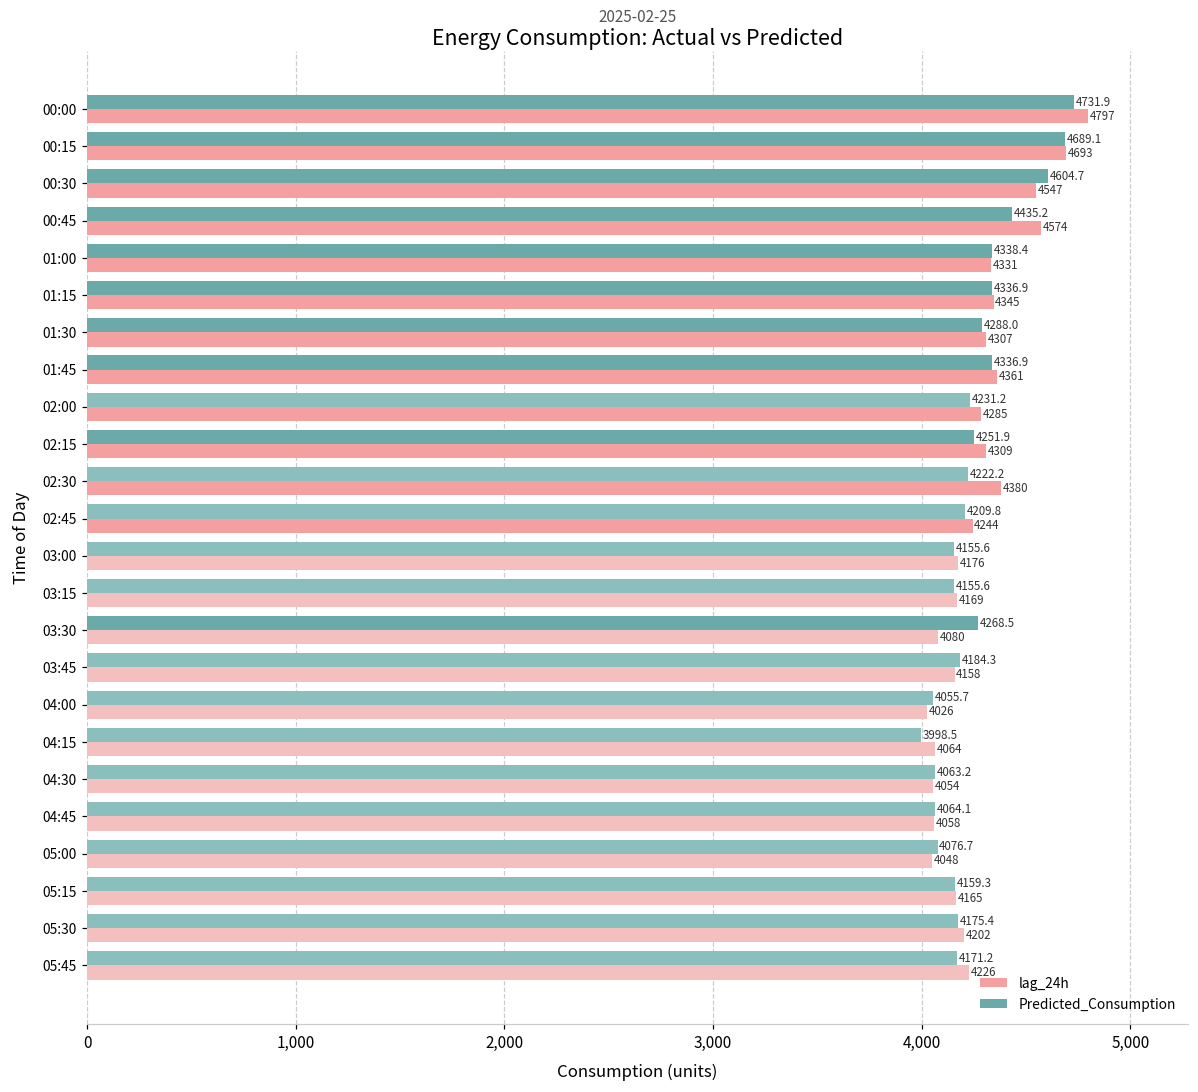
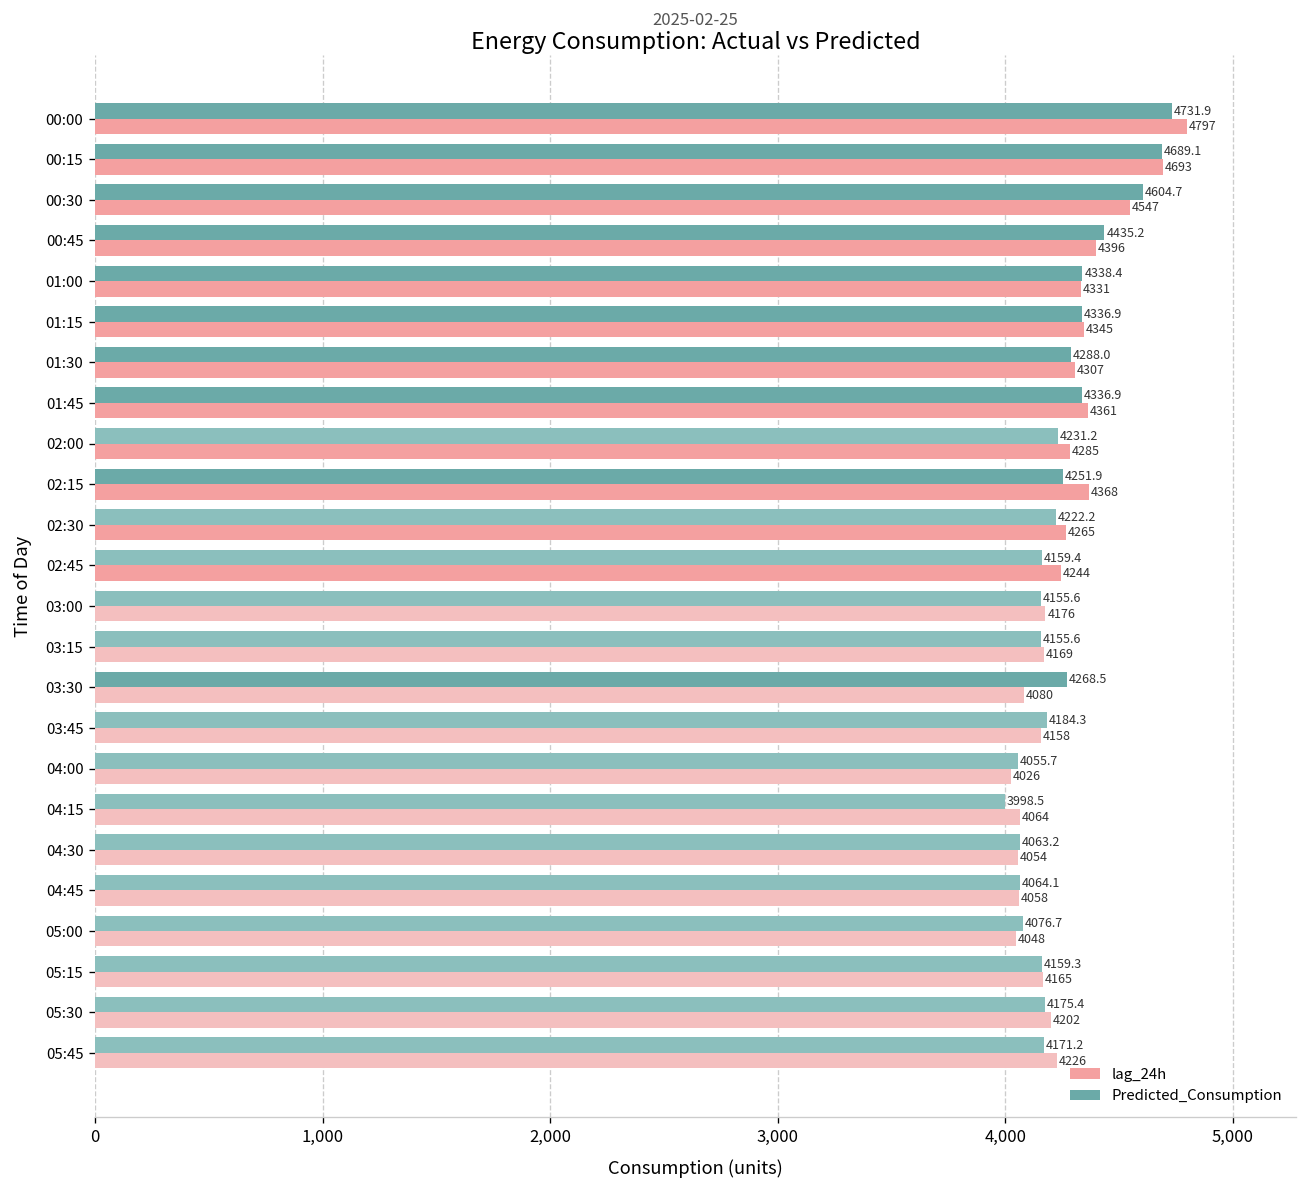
  {
    "lag_24h": {
      "00:00": 4797,
      "00:15": 4693,
      "00:30": 4547,
-     "00:45": 4574,
+     "00:45": 4396,
      "01:00": 4331,
      "01:15": 4345,
      "01:30": 4307,
      "01:45": 4361,
      "02:00": 4285,
-     "02:15": 4309,
-     "02:30": 4380,
+     "02:15": 4368,
+     "02:30": 4265,
      "02:45": 4244,
      "03:00": 4176,
      "03:15": 4169,
      "03:30": 4080,
      "03:45": 4158,
      "04:00": 4026,
      "04:15": 4064,
      "04:30": 4054,
      "04:45": 4058,
      "05:00": 4048,
      "05:15": 4165,
      "05:30": 4202,
      "05:45": 4226
    },
    "Predicted_Consumption": {
      "00:00": 4731.9,
      "00:15": 4689.1,
      "00:30": 4604.7,
      "00:45": 4435.2,
      "01:00": 4338.4,
      "01:15": 4336.9,
      "01:30": 4288.0,
      "01:45": 4336.9,
      "02:00": 4231.2,
      "02:15": 4251.9,
      "02:30": 4222.2,
-     "02:45": 4209.8,
+     "02:45": 4159.4,
      "03:00": 4155.6,
      "03:15": 4155.6,
      "03:30": 4268.5,
      "03:45": 4184.3,
      "04:00": 4055.7,
      "04:15": 3998.5,
      "04:30": 4063.2,
      "04:45": 4064.1,
      "05:00": 4076.7,
      "05:15": 4159.3,
      "05:30": 4175.4,
      "05:45": 4171.2
    }
  }
